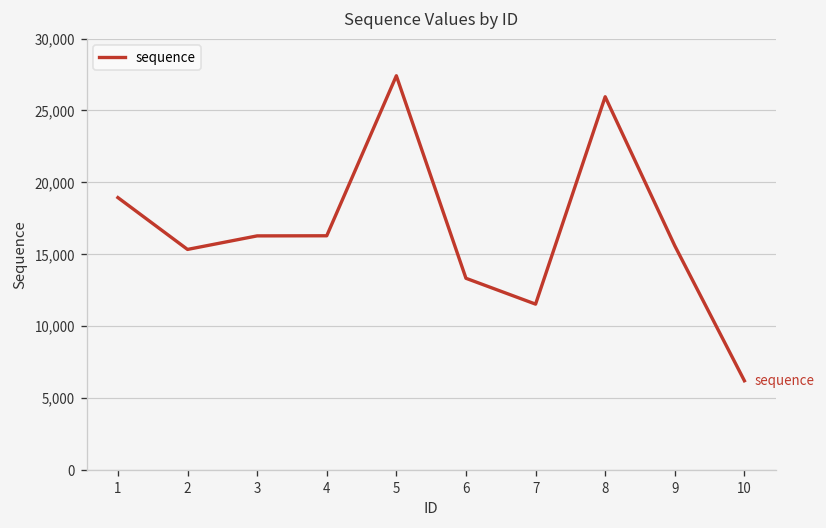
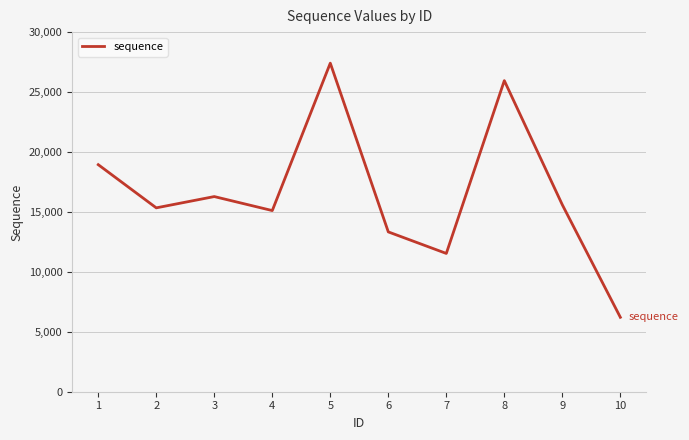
  {
    "1": "18,900",
    "2": "15,300",
    "3": "16,300",
-   "4": "16,300",
+   "4": "15,100",
    "5": "27,400",
    "6": "13,300",
    "7": "11,500",
    "8": "26,000",
    "9": "15,600",
    "10": "6,200"
  }
